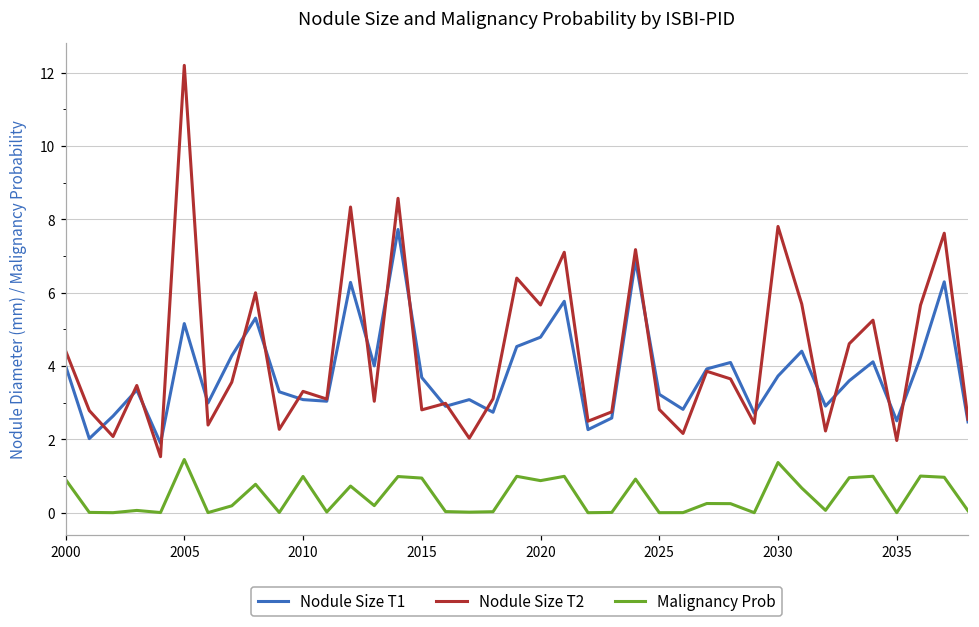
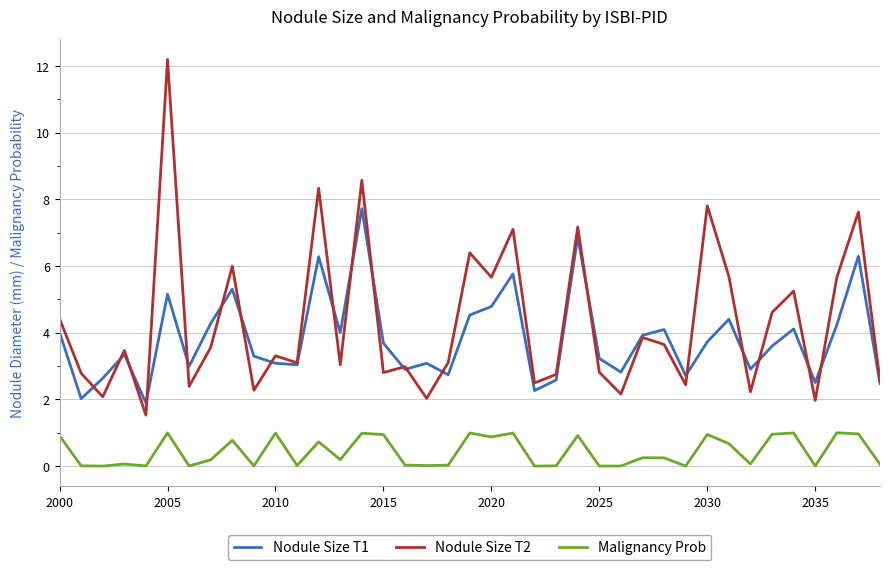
  {
    "Nodule Size T1": {
      "2000": 4.0,
      "2005": 5.2,
      "2010": 3.1,
      "2015": 3.7,
      "2020": 4.8,
      "2025": 3.2,
      "2030": 3.7,
      "2035": 2.5
    },
    "Nodule Size T2": {
      "2000": 4.4,
      "2005": 12.2,
      "2010": 3.3,
      "2015": 2.8,
      "2020": 5.7,
      "2025": 2.8,
      "2030": 7.8,
      "2035": 2.0
    },
    "Malignancy Prob": {
      "2000": 0.9,
-     "2005": 1.5,
+     "2005": 1.0,
      "2010": 1.0,
      "2015": 0.9,
      "2020": 0.9,
      "2025": 0.0,
-     "2030": 1.4,
+     "2030": 0.9,
      "2035": 0.0
    }
  }
